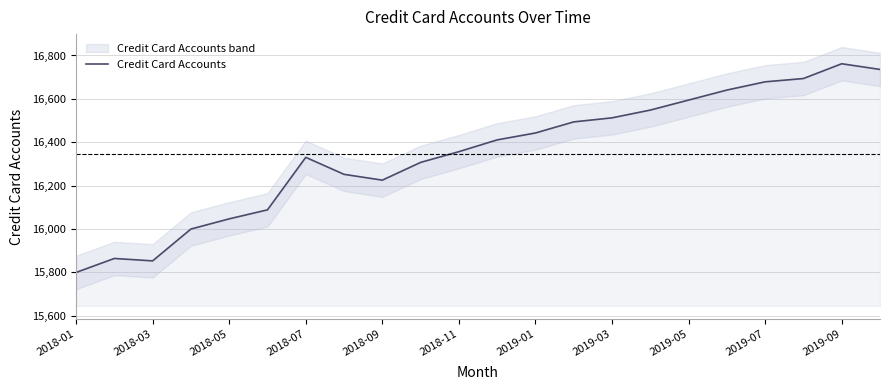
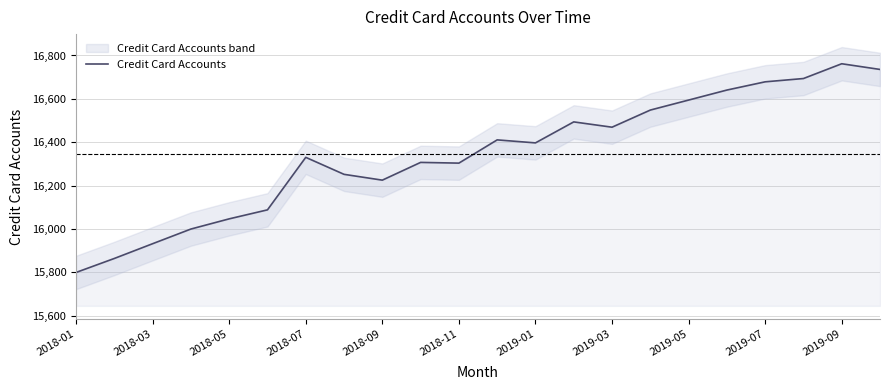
  {
    "Credit Card Accounts": {
      "2018-01": "15,800",
-     "2018-03": "15,850",
+     "2018-03": "15,930",
      "2018-05": "16,050",
      "2018-07": "16,330",
      "2018-09": "16,230",
-     "2018-11": "16,360",
-     "2019-01": "16,440",
-     "2019-03": "16,510",
+     "2018-11": "16,300",
+     "2019-01": "16,400",
+     "2019-03": "16,470",
      "2019-05": "16,590",
      "2019-07": "16,680",
      "2019-09": "16,760"
    }
  }
